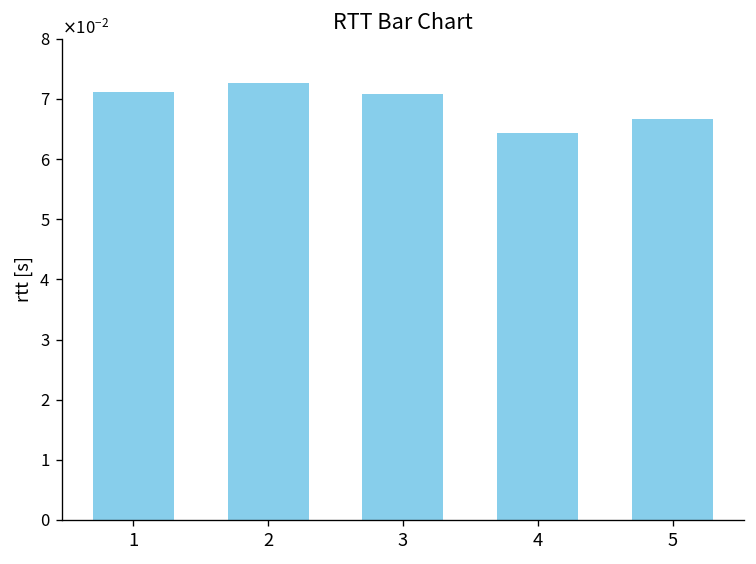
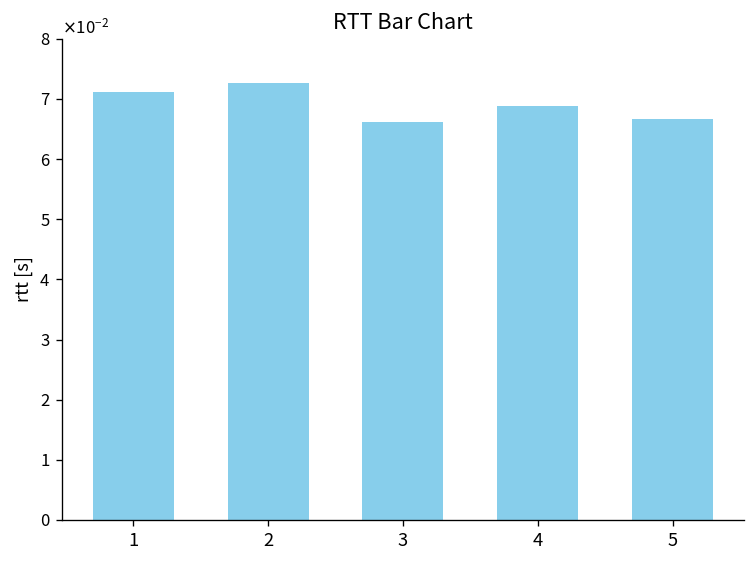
  {
    "1": 0.071,
    "2": 0.073,
-   "3": 0.071,
-   "4": 0.064,
+   "3": 0.066,
+   "4": 0.069,
    "5": 0.067
  }
